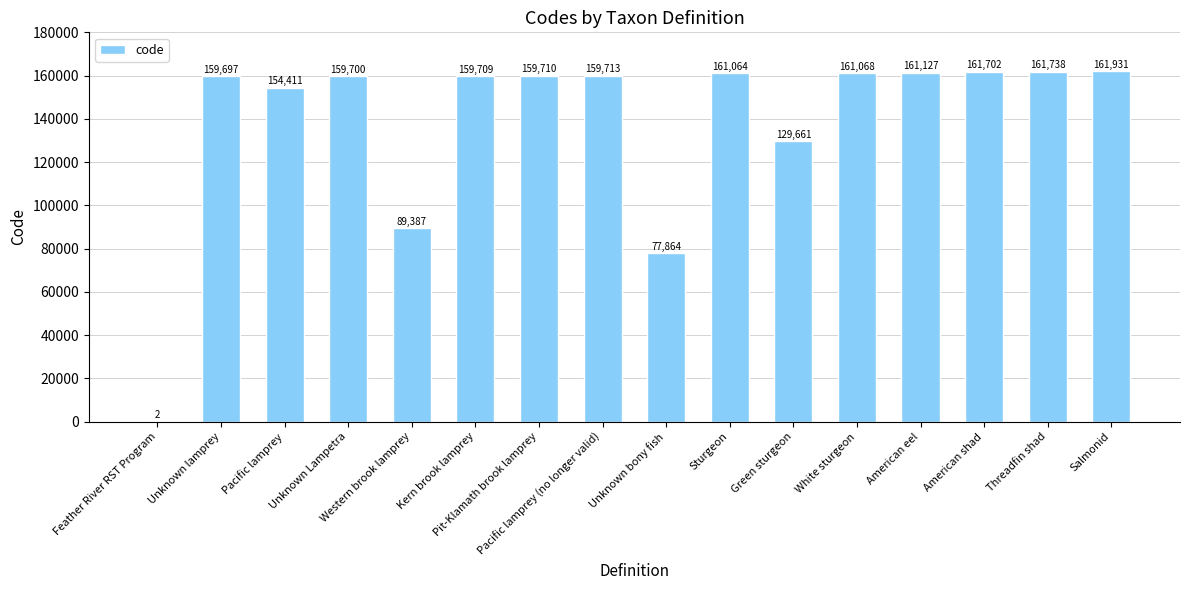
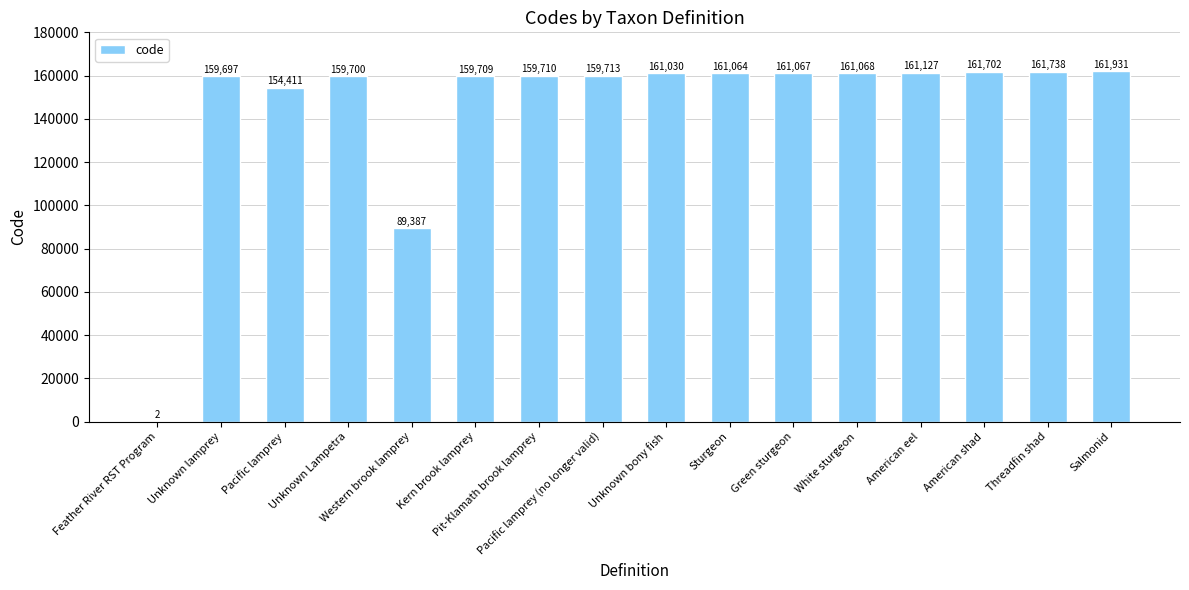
  {
    "Feather River RST Program": "2",
    "Unknown lamprey": "159,697",
    "Pacific lamprey": "154,411",
    "Unknown Lampetra": "159,700",
    "Western brook lamprey": "89,387",
    "Kern brook lamprey": "159,709",
    "Pit-Klamath brook lamprey": "159,710",
    "Pacific lamprey (no longer valid)": "159,713",
-   "Unknown bony fish": "77,864",
+   "Unknown bony fish": "161,030",
    "Sturgeon": "161,064",
-   "Green sturgeon": "129,661",
+   "Green sturgeon": "161,067",
    "White sturgeon": "161,068",
    "American eel": "161,127",
    "American shad": "161,702",
    "Threadfin shad": "161,738",
    "Salmonid": "161,931"
  }
